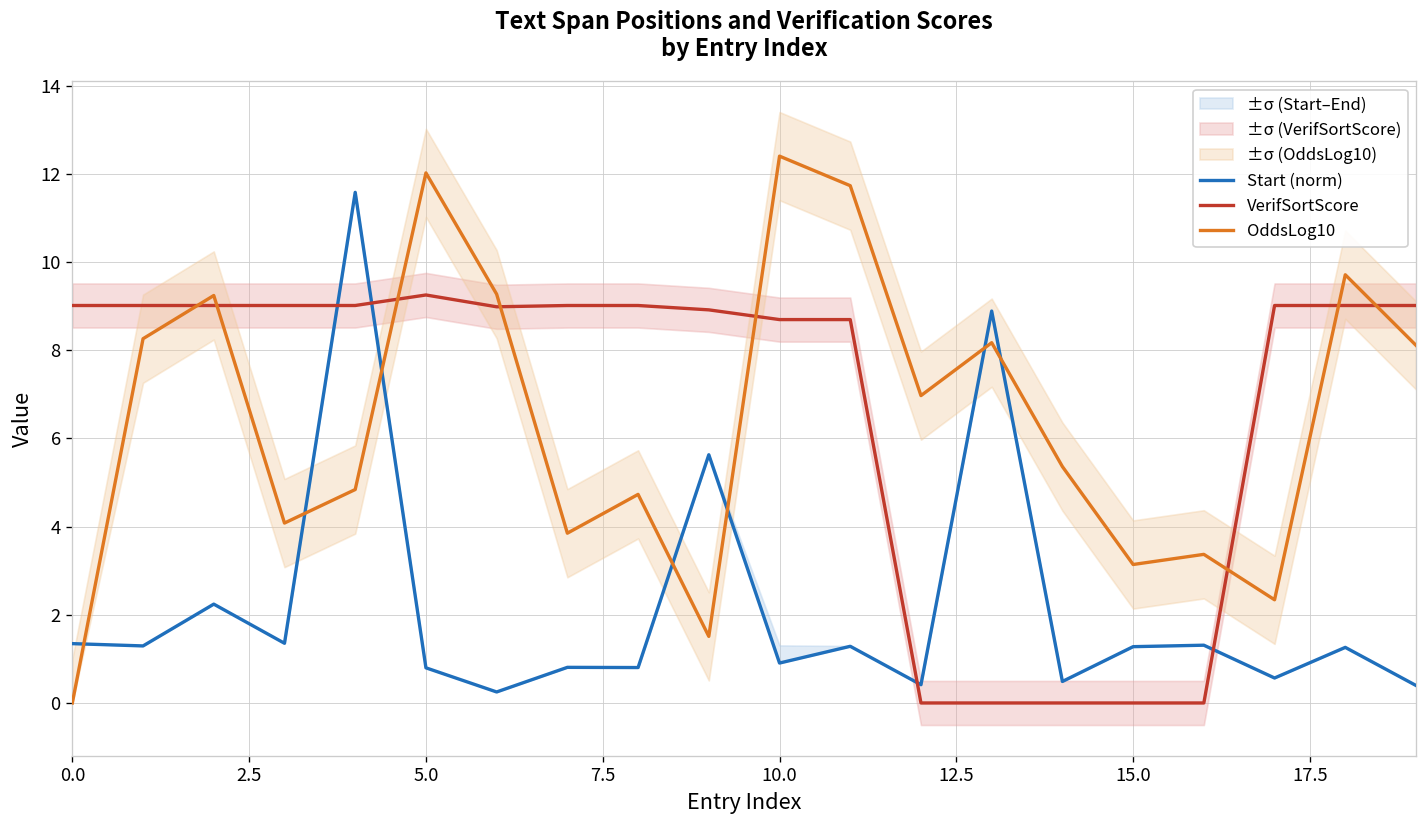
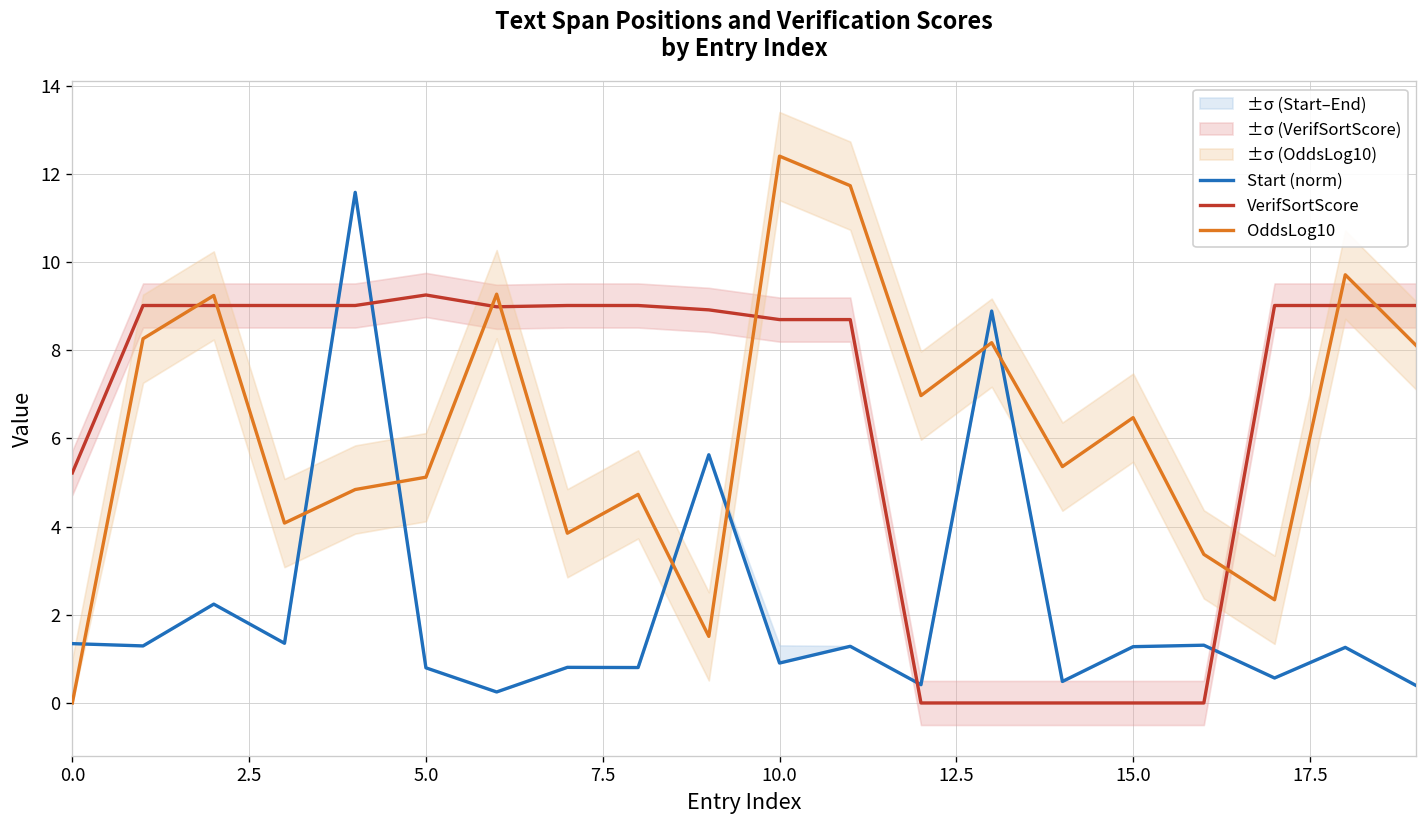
  {
    "Start (norm)": {
      "10.0": 0.9
    },
    "VerifSortScore": {
-     "0.0": 9.0,
+     "0.0": 5.2,
      "5.0": 9.3,
      "10.0": 8.7,
      "15.0": 0.0
    },
    "OddsLog10": {
      "0.0": 0.0,
-     "5.0": 12.0,
+     "5.0": 5.1,
      "10.0": 12.4,
-     "15.0": 3.1
+     "15.0": 6.5
    }
  }
